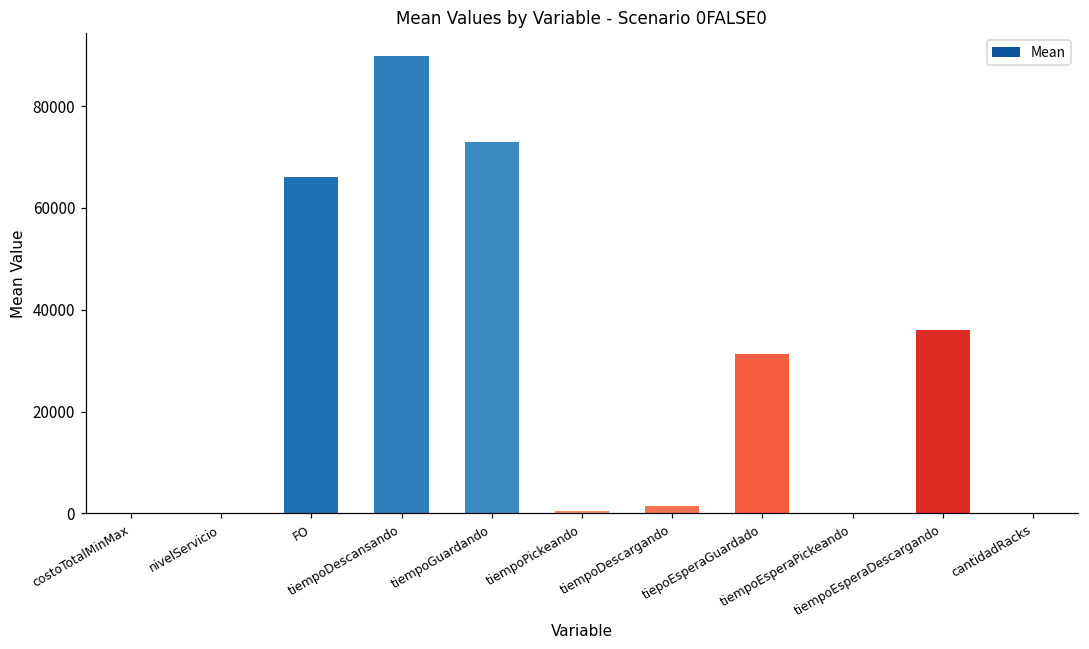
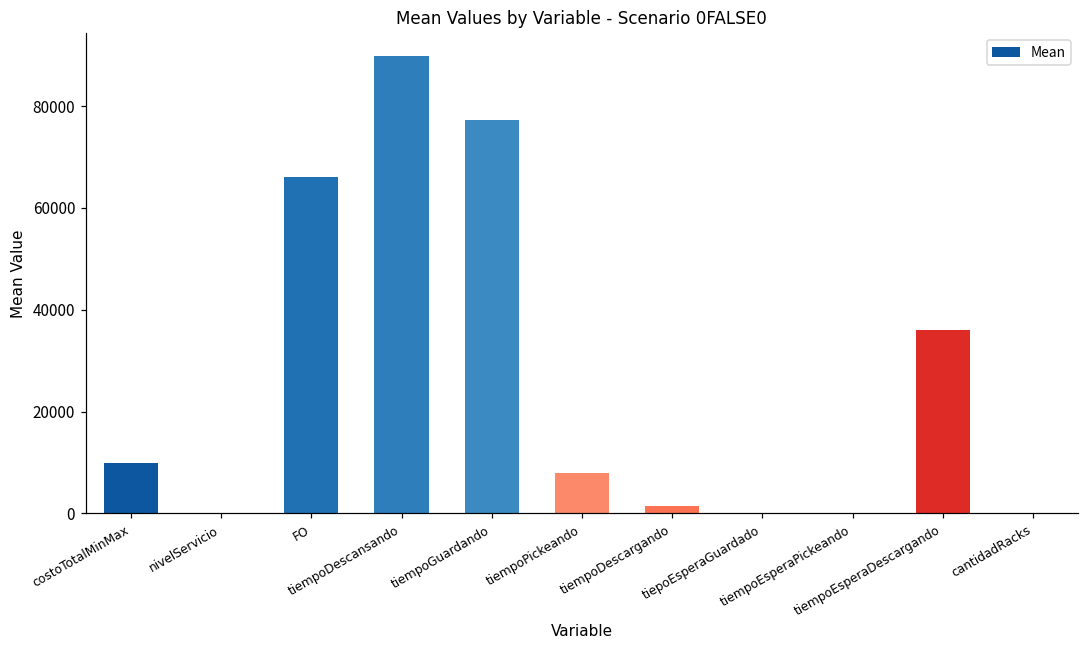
  {
-   "costoTotalMinMax": 0,
+   "costoTotalMinMax": 10000,
    "FO": 66000,
    "tiempoDescansando": 90000,
-   "tiempoGuardando": 73000,
-   "tiempoPickeando": 1000,
+   "tiempoGuardando": 77000,
+   "tiempoPickeando": 8000,
    "tiempoDescargando": 1000,
-   "tiepoEsperaGuardado": 31000,
+   "tiepoEsperaGuardado": 0,
    "tiempoEsperaDescargando": 36000,
    "cantidadRacks": 0
  }
